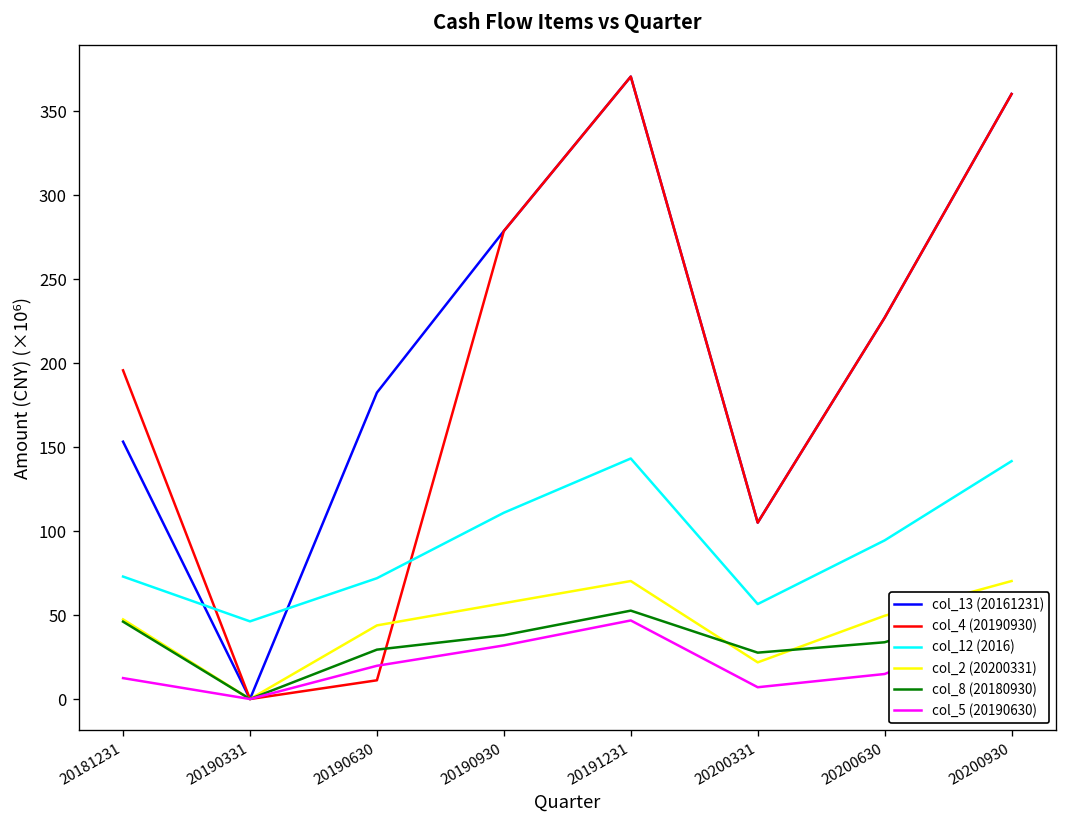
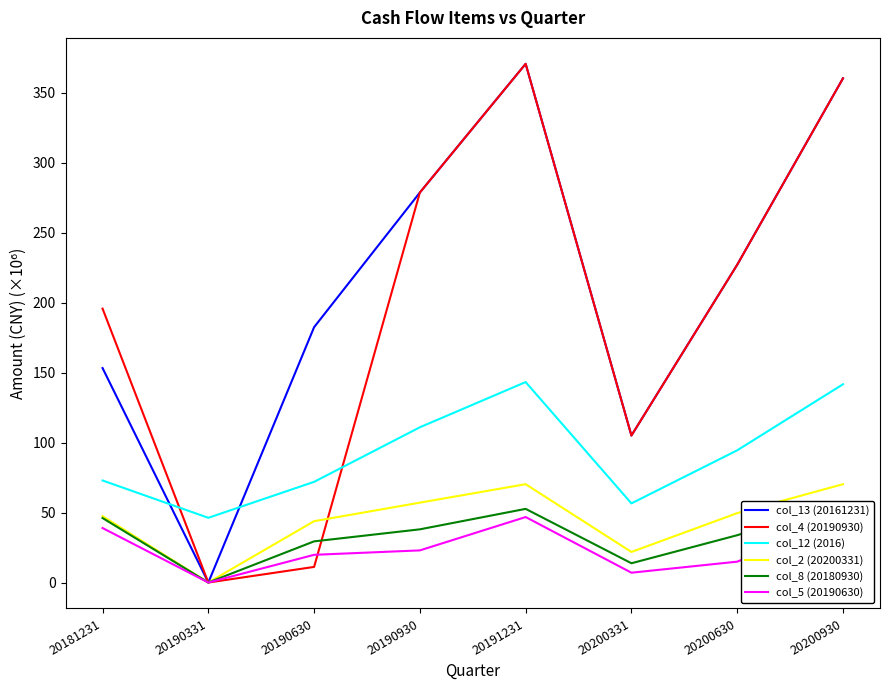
  {
    "col_13 (20161231)": {
      "20181231": 153,
      "20190630": 182
    },
    "col_4 (20190930)": {
      "20181231": 196,
      "20190630": 11
    },
    "col_12 (2016)": {
      "20181231": 73,
      "20190331": 46,
      "20190630": 72,
      "20190930": 111,
      "20191231": 143,
      "20200331": 57,
      "20200630": 94,
      "20200930": 142
    },
    "col_2 (20200331)": {
      "20190630": 44,
      "20190930": 57,
      "20191231": 70,
      "20200331": 22,
      "20200630": 50,
      "20200930": 70
    },
    "col_8 (20180930)": {
      "20190630": 29,
      "20190930": 38,
      "20191231": 53,
-     "20200331": 28,
+     "20200331": 14,
      "20200630": 34
    },
    "col_5 (20190630)": {
-     "20181231": 12,
+     "20181231": 39,
      "20190630": 20,
-     "20190930": 32,
+     "20190930": 23,
      "20191231": 47,
      "20200331": 7,
      "20200630": 15
    }
  }
